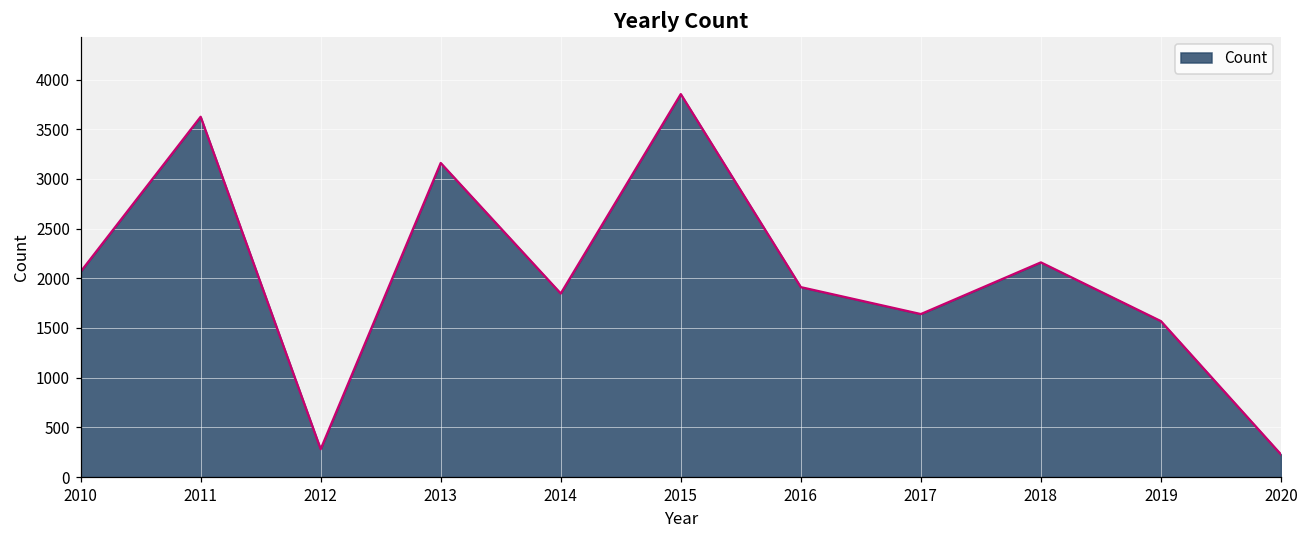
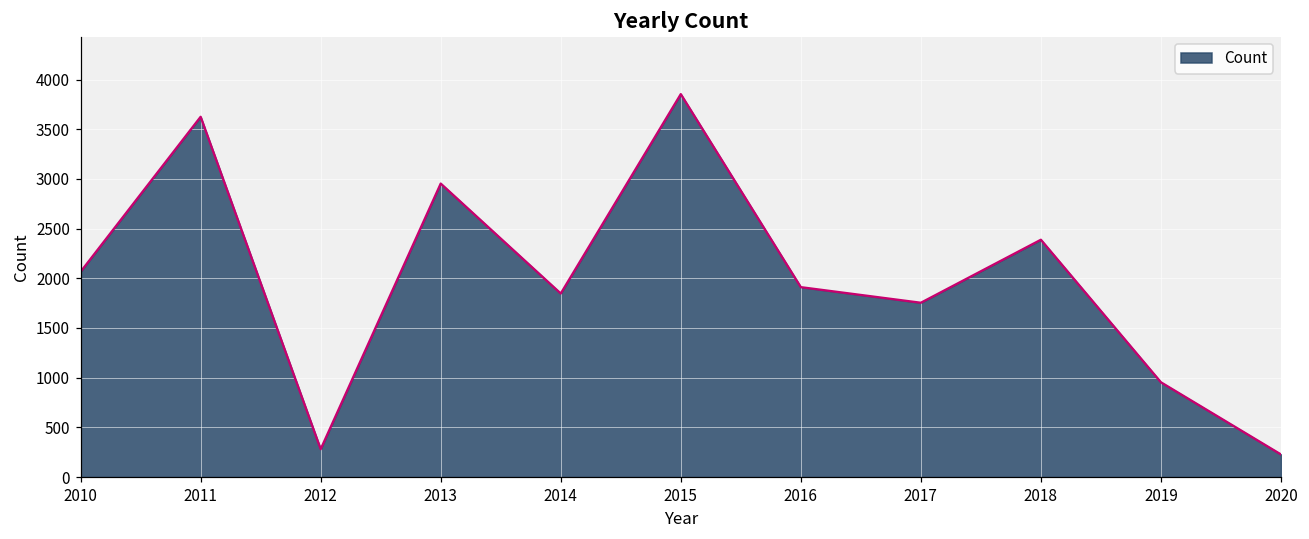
  {
    "2010": 2100,
    "2011": 3600,
    "2012": 300,
-   "2013": 3200,
+   "2013": 3000,
    "2014": 1800,
    "2015": 3900,
    "2016": 1900,
-   "2017": 1600,
-   "2018": 2200,
-   "2019": 1600,
+   "2017": 1800,
+   "2018": 2400,
+   "2019": 1000,
    "2020": 200
  }
